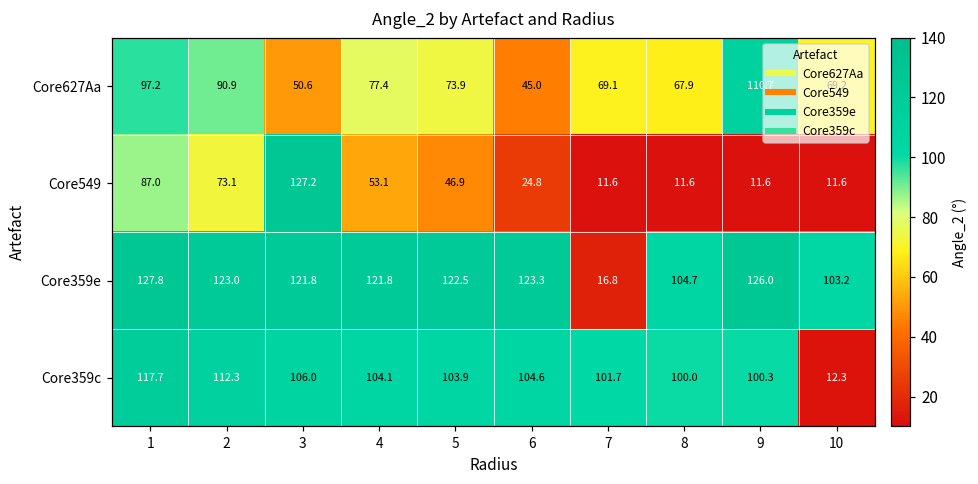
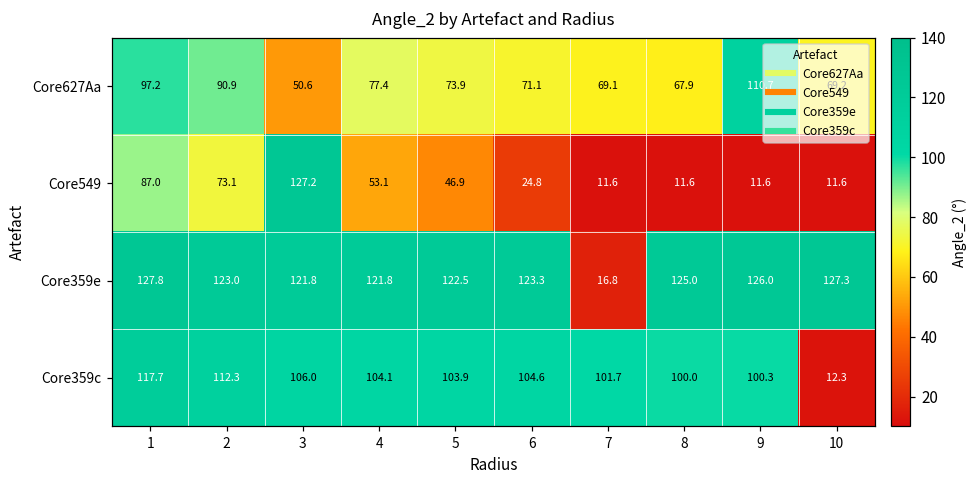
  {
    "Core627Aa": {
      "1": 97.2,
      "2": 90.9,
      "3": 50.6,
      "4": 77.4,
      "5": 73.9,
-     "6": 45.0,
+     "6": 71.1,
      "7": 69.1,
      "8": 67.9
    },
    "Core549": {
      "1": 87.0,
      "2": 73.1,
      "3": 127.2,
      "4": 53.1,
      "5": 46.9,
      "6": 24.8,
      "7": 11.6,
      "8": 11.6,
      "9": 11.6,
      "10": 11.6
    },
    "Core359e": {
      "1": 127.8,
      "2": 123.0,
      "3": 121.8,
      "4": 121.8,
      "5": 122.5,
      "6": 123.3,
      "7": 16.8,
-     "8": 104.7,
+     "8": 125.0,
      "9": 126.0,
-     "10": 103.2
+     "10": 127.3
    },
    "Core359c": {
      "1": 117.7,
      "2": 112.3,
      "3": 106.0,
      "4": 104.1,
      "5": 103.9,
      "6": 104.6,
      "7": 101.7,
      "8": 100.0,
      "9": 100.3,
      "10": 12.3
    }
  }
